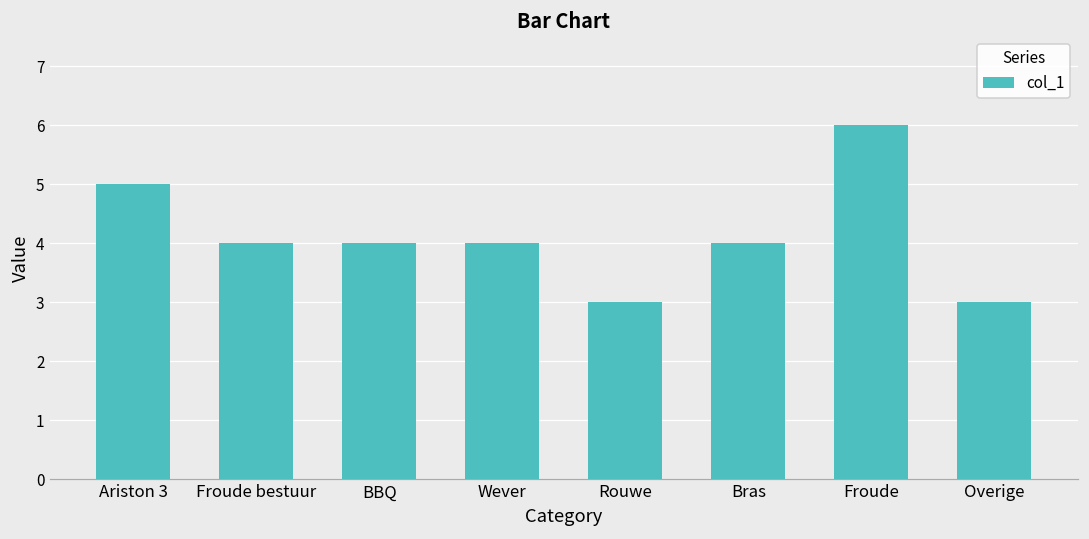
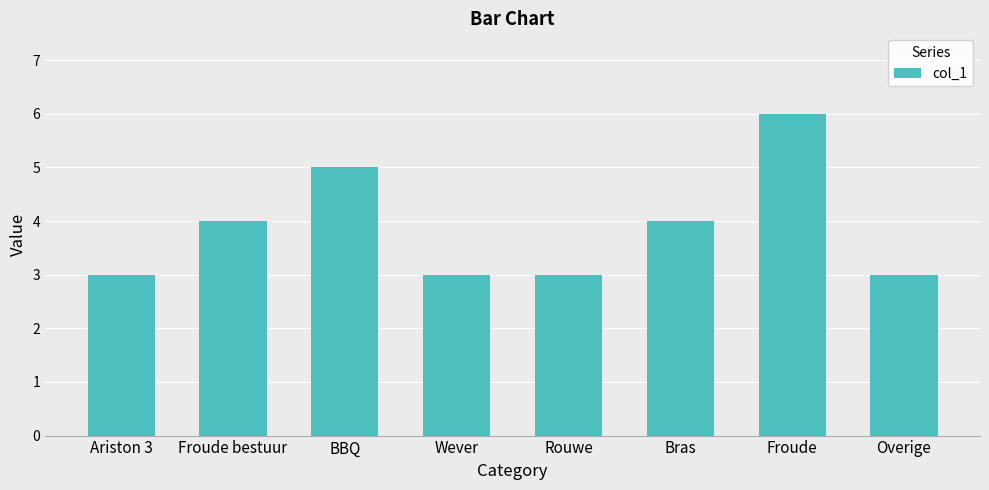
  {
-   "Ariston 3": 5,
+   "Ariston 3": 3,
    "Froude bestuur": 4,
-   "BBQ": 4,
-   "Wever": 4,
+   "BBQ": 5,
+   "Wever": 3,
    "Rouwe": 3,
    "Bras": 4,
    "Froude": 6,
    "Overige": 3
  }
